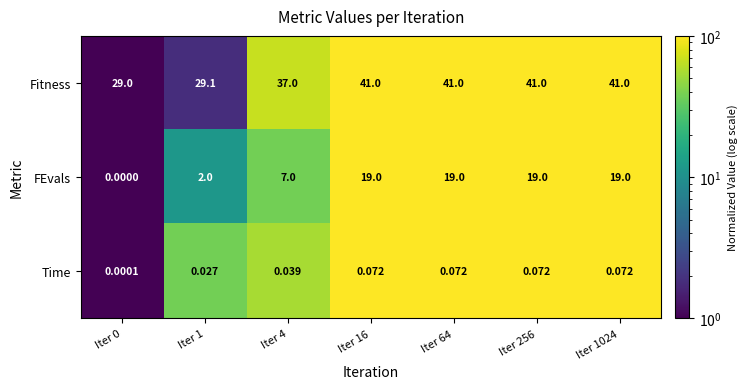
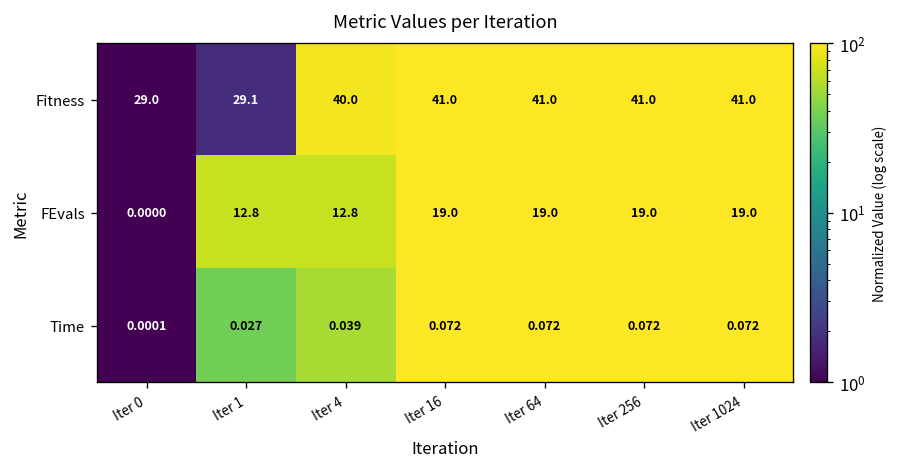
  {
    "Fitness": {
      "Iter 0": 29.0,
      "Iter 1": 29.1,
-     "Iter 4": 37.0,
+     "Iter 4": 40.0,
      "Iter 16": 41.0,
      "Iter 64": 41.0,
      "Iter 256": 41.0,
      "Iter 1024": 41.0
    },
    "FEvals": {
      "Iter 0": 0.0000,
-     "Iter 1": 2.0,
-     "Iter 4": 7.0,
+     "Iter 1": 12.8,
+     "Iter 4": 12.8,
      "Iter 16": 19.0,
      "Iter 64": 19.0,
      "Iter 256": 19.0,
      "Iter 1024": 19.0
    },
    "Time": {
      "Iter 0": 0.0001,
      "Iter 1": 0.027,
      "Iter 4": 0.039,
      "Iter 16": 0.072,
      "Iter 64": 0.072,
      "Iter 256": 0.072,
      "Iter 1024": 0.072
    }
  }
